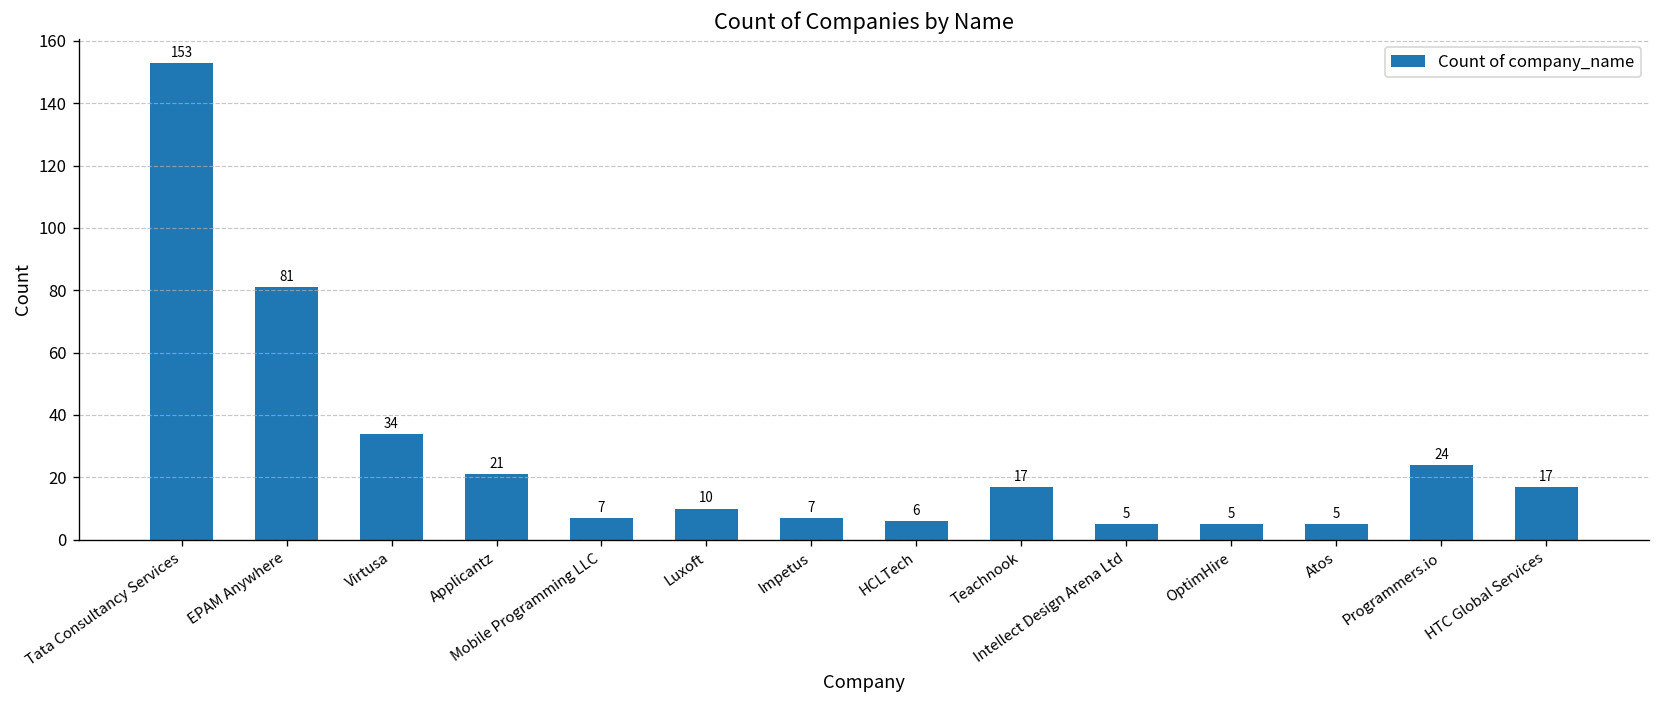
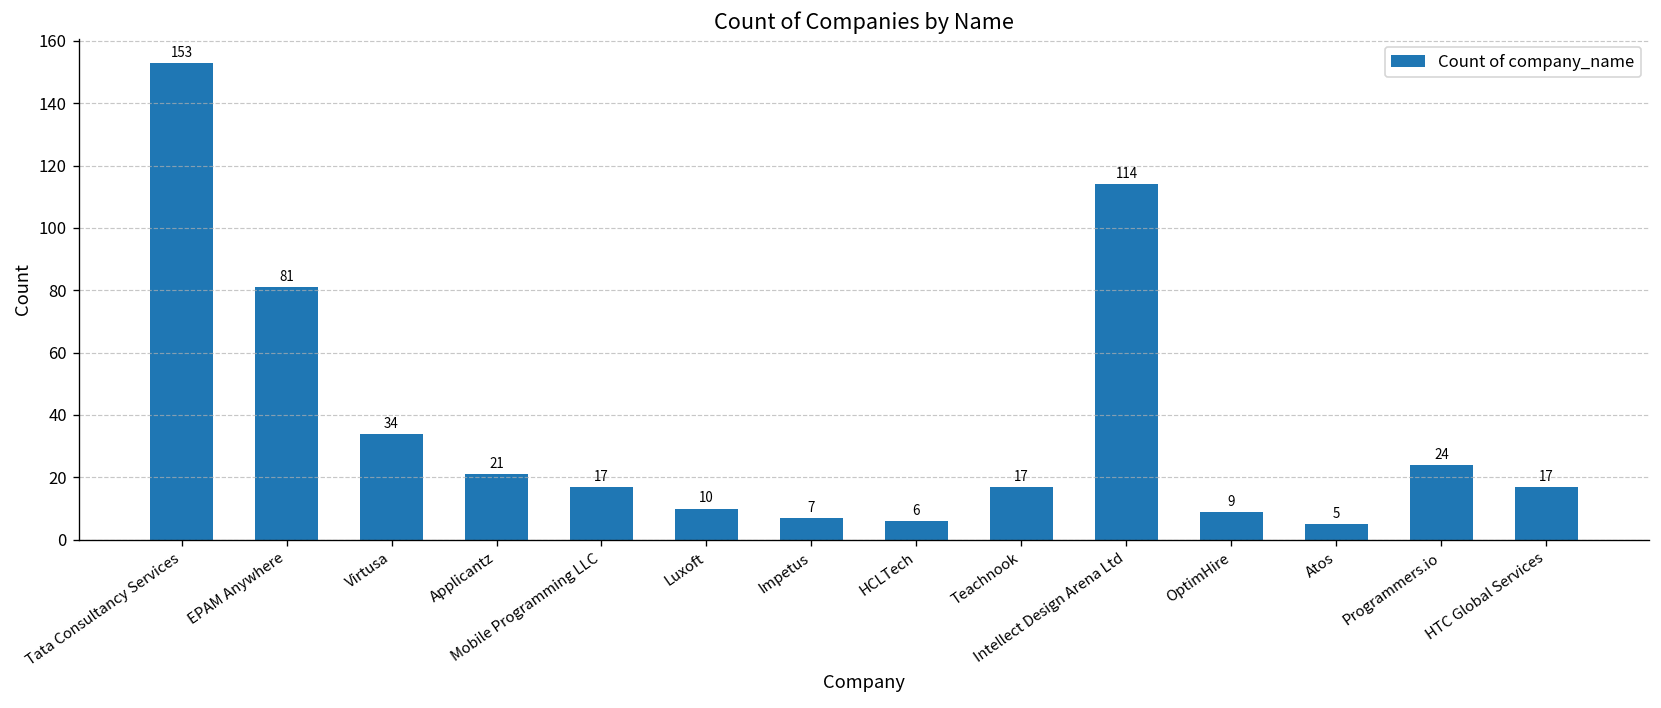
  {
    "Tata Consultancy Services": 153,
    "EPAM Anywhere": 81,
    "Virtusa": 34,
    "Applicantz": 21,
-   "Mobile Programming LLC": 7,
+   "Mobile Programming LLC": 17,
    "Luxoft": 10,
    "Impetus": 7,
    "HCLTech": 6,
    "Teachnook": 17,
-   "Intellect Design Arena Ltd": 5,
-   "OptimHire": 5,
+   "Intellect Design Arena Ltd": 114,
+   "OptimHire": 9,
    "Atos": 5,
    "Programmers.io": 24,
    "HTC Global Services": 17
  }
